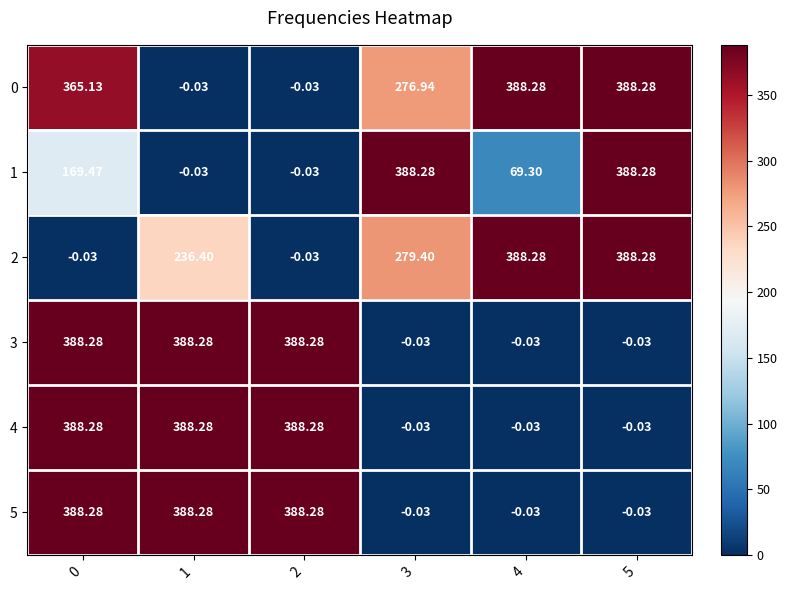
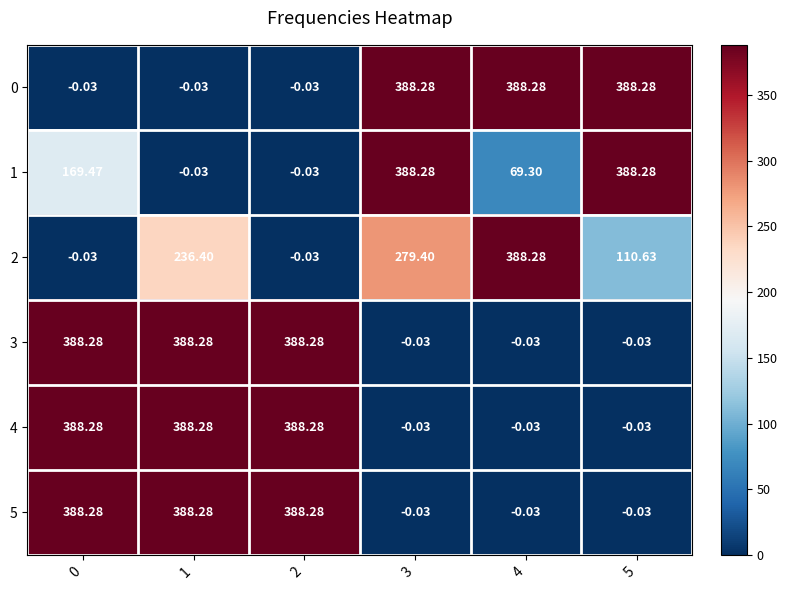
  {
    "0": {
-     "0": 365.13,
+     "0": -0.03,
      "1": -0.03,
      "2": -0.03,
-     "3": 276.94,
+     "3": 388.28,
      "4": 388.28,
      "5": 388.28
    },
    "1": {
      "1": -0.03,
      "2": -0.03,
      "3": 388.28,
      "4": 69.30,
      "5": 388.28
    },
    "2": {
      "0": -0.03,
      "1": 236.40,
      "2": -0.03,
      "3": 279.40,
      "4": 388.28,
-     "5": 388.28
+     "5": 110.63
    },
    "3": {
      "0": 388.28,
      "1": 388.28,
      "2": 388.28,
      "3": -0.03,
      "4": -0.03,
      "5": -0.03
    },
    "4": {
      "0": 388.28,
      "1": 388.28,
      "2": 388.28,
      "3": -0.03,
      "4": -0.03,
      "5": -0.03
    },
    "5": {
      "0": 388.28,
      "1": 388.28,
      "2": 388.28,
      "3": -0.03,
      "4": -0.03,
      "5": -0.03
    }
  }
